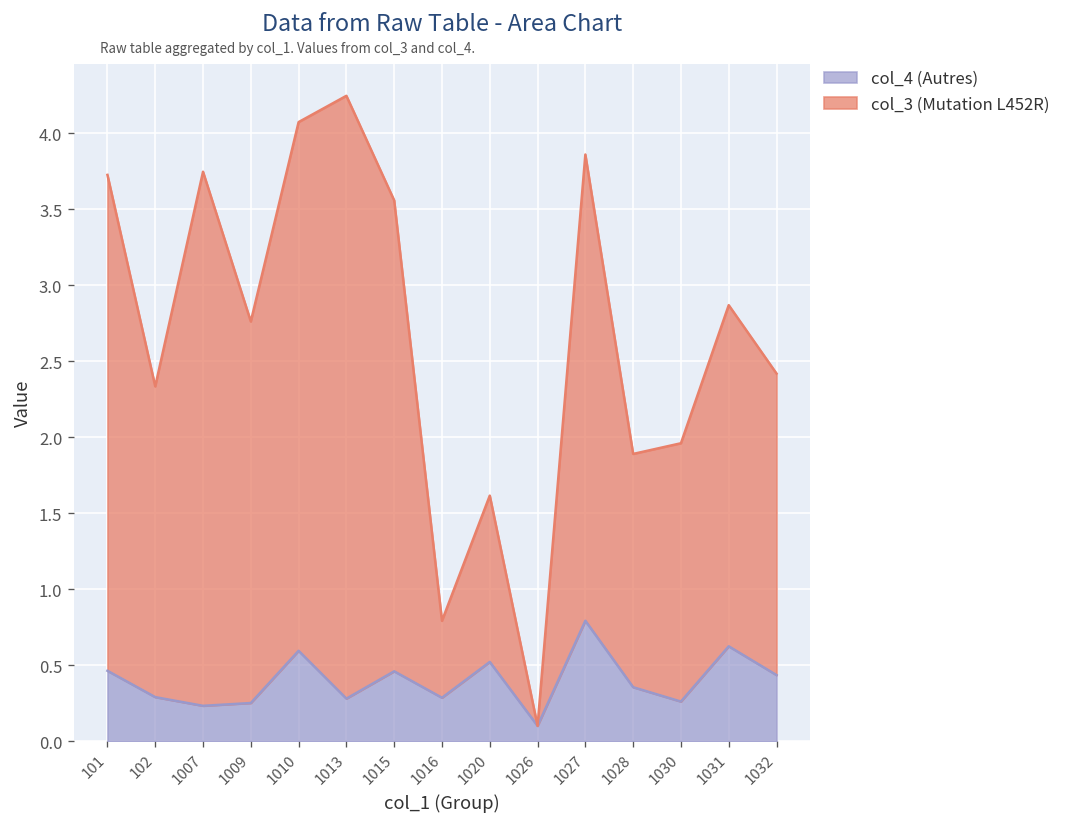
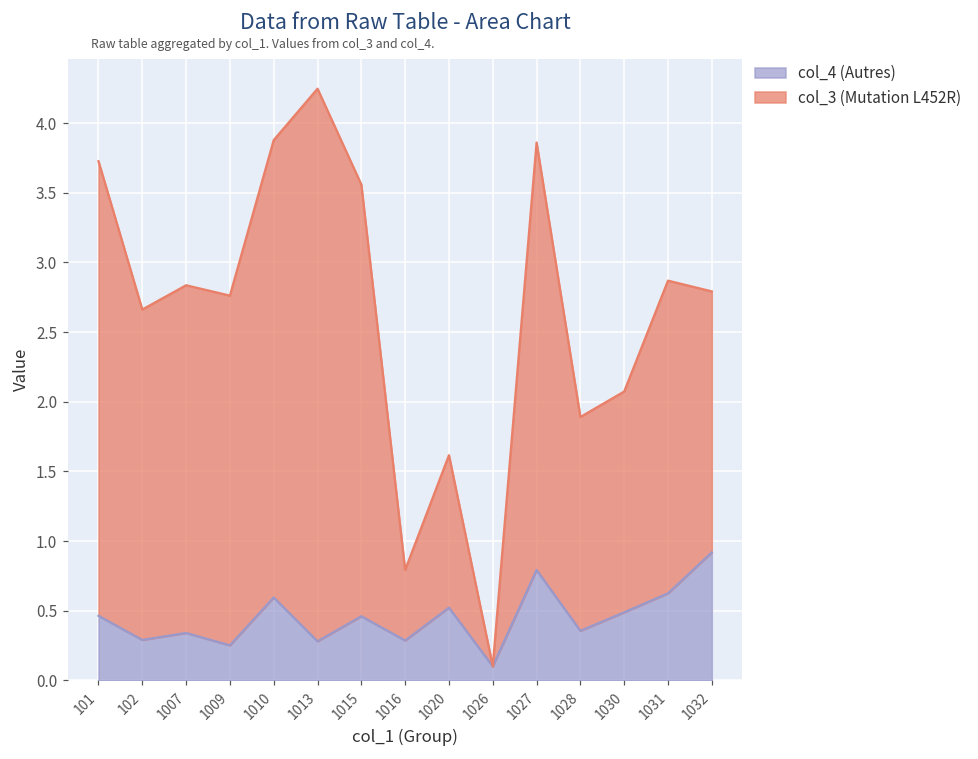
  {
    "col_4 (Autres)": {
      "101": 0.46,
      "102": 0.29,
-     "1007": 0.23,
+     "1007": 0.34,
      "1009": 0.25,
      "1010": 0.60,
      "1013": 0.28,
      "1015": 0.46,
      "1016": 0.29,
      "1020": 0.52,
      "1027": 0.79,
      "1028": 0.36,
-     "1030": 0.26,
+     "1030": 0.49,
      "1031": 0.62,
-     "1032": 0.44
+     "1032": 0.92
    },
    "col_3 (Mutation L452R)": {
      "101": 3.26,
-     "102": 2.04,
-     "1007": 3.51,
+     "102": 2.37,
+     "1007": 2.50,
      "1009": 2.51,
-     "1010": 3.48,
+     "1010": 3.28,
      "1013": 3.97,
      "1015": 3.10,
      "1016": 0.51,
      "1020": 1.09,
      "1027": 3.07,
      "1028": 1.54,
-     "1030": 1.70,
+     "1030": 1.59,
      "1031": 2.24,
-     "1032": 1.98
+     "1032": 1.87
    }
  }
